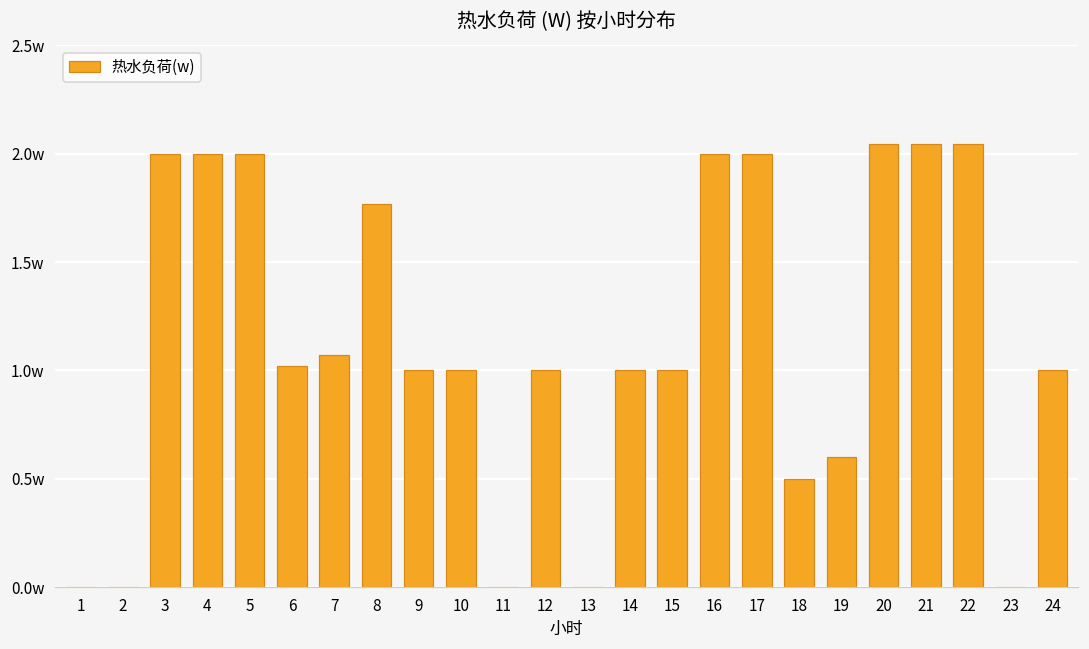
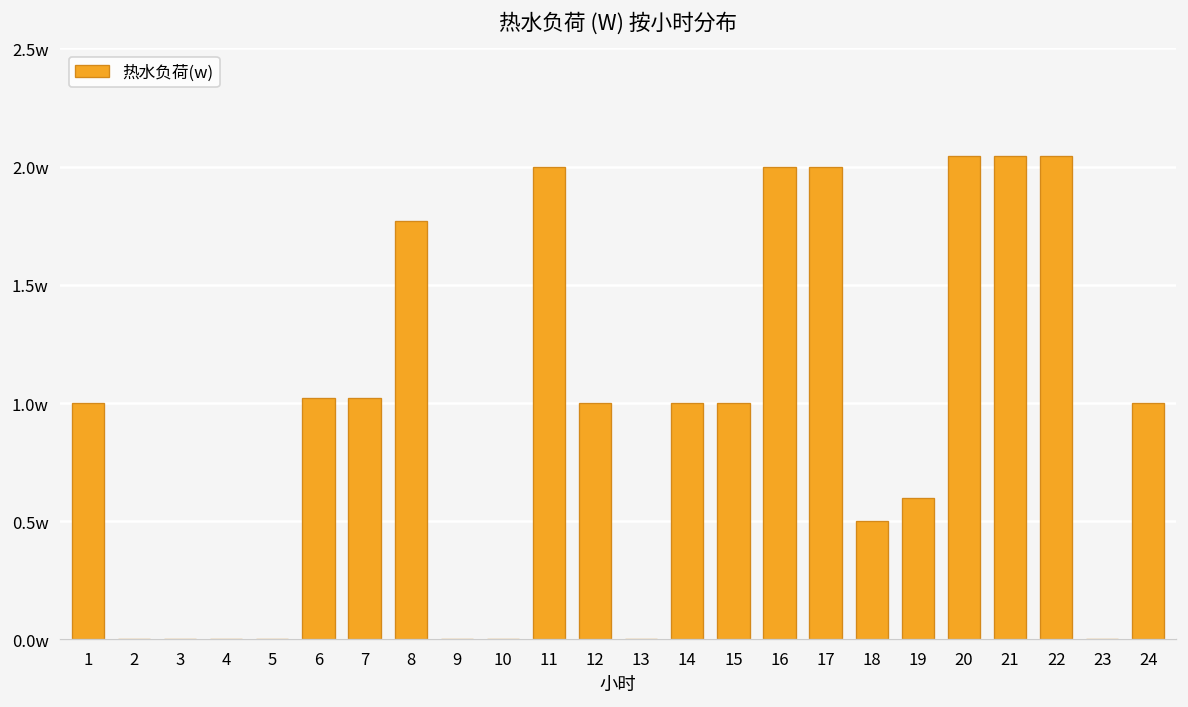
  {
-   "1": "0w",
+   "1": "1w",
    "2": "0.00w",
-   "3": "2w",
-   "4": "2w",
-   "5": "2w",
+   "3": "0w",
+   "4": "0w",
+   "5": "0w",
    "6": "1.02w",
-   "7": "1.07w",
+   "7": "1.02w",
    "8": "1.77w",
-   "9": "1w",
-   "10": "1w",
-   "11": "0w",
+   "9": "0w",
+   "10": "0w",
+   "11": "2w",
    "12": "1.00w",
    "13": "0.00w",
    "14": "1.00w",
    "15": "1.00w",
    "16": "2.00w",
    "17": "2.00w",
    "18": "0.50w",
    "19": "0.60w",
    "20": "2.04w",
    "21": "2.04w",
    "22": "2.04w",
    "23": "0.00w",
    "24": "1.00w"
  }
